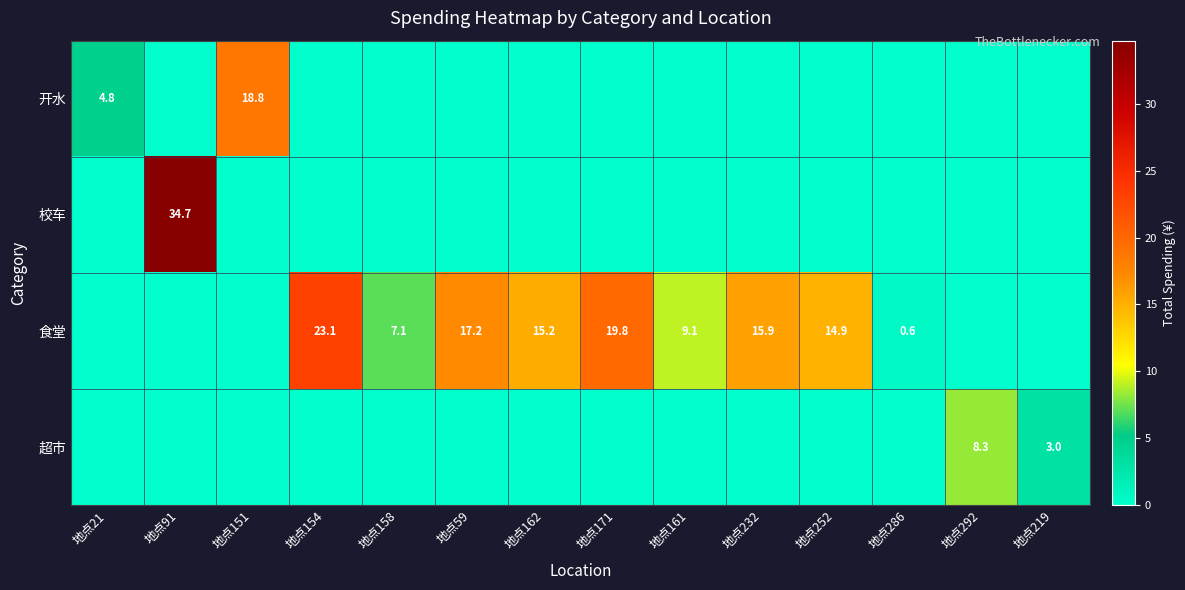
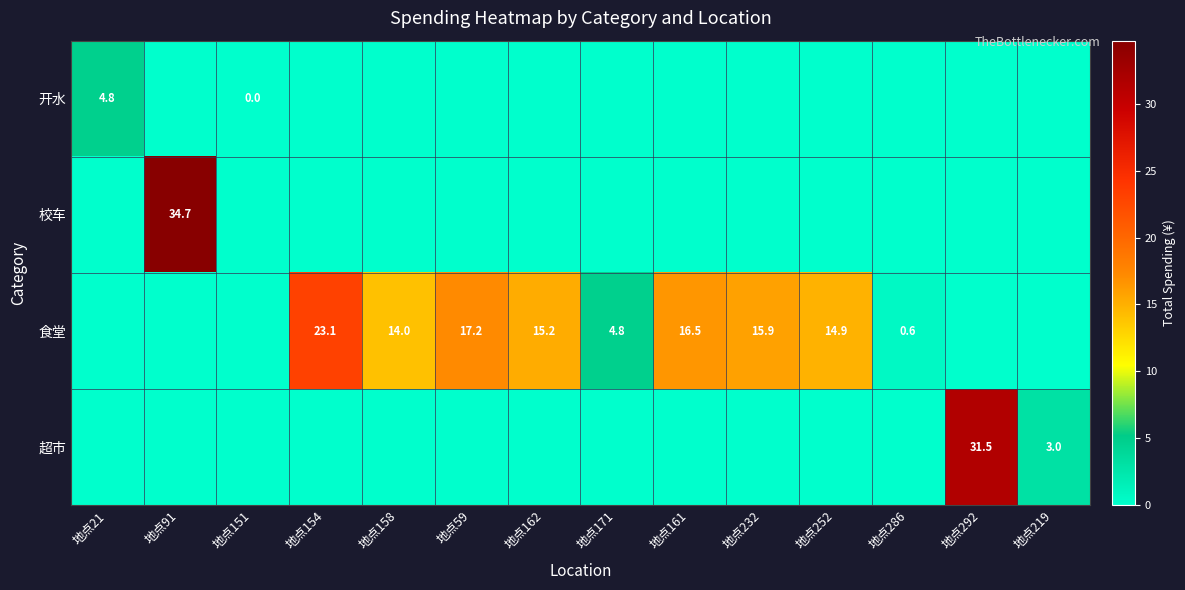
  {
    "开水": {
      "地点21": 4.8,
-     "地点151": 18.8
+     "地点151": 0.0
    },
    "校车": {
      "地点91": 34.7
    },
    "食堂": {
      "地点154": 23.1,
-     "地点158": 7.1,
+     "地点158": 14.0,
      "地点59": 17.2,
      "地点162": 15.2,
-     "地点171": 19.8,
-     "地点161": 9.1,
+     "地点171": 4.8,
+     "地点161": 16.5,
      "地点232": 15.9,
      "地点252": 14.9,
      "地点286": 0.6
    },
    "超市": {
-     "地点292": 8.3,
+     "地点292": 31.5,
      "地点219": 3.0
    }
  }
